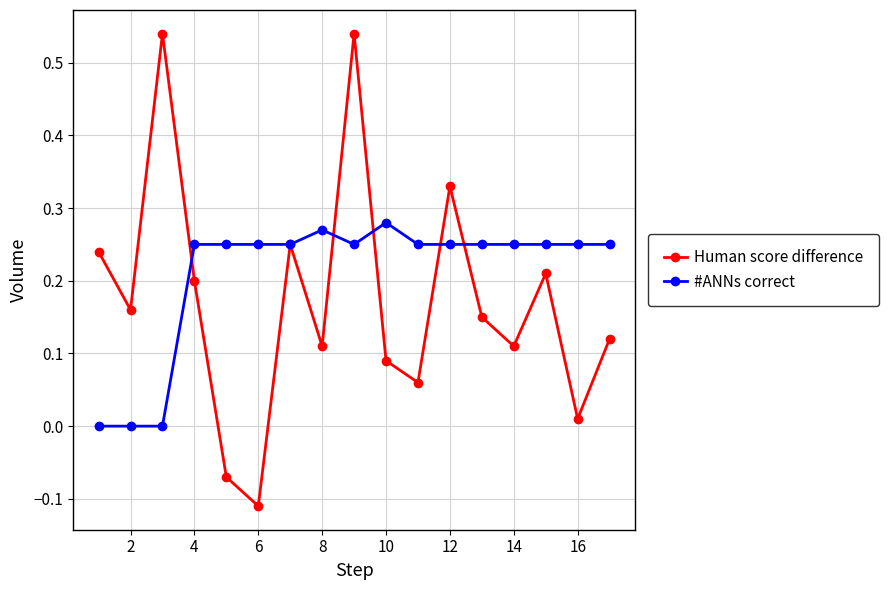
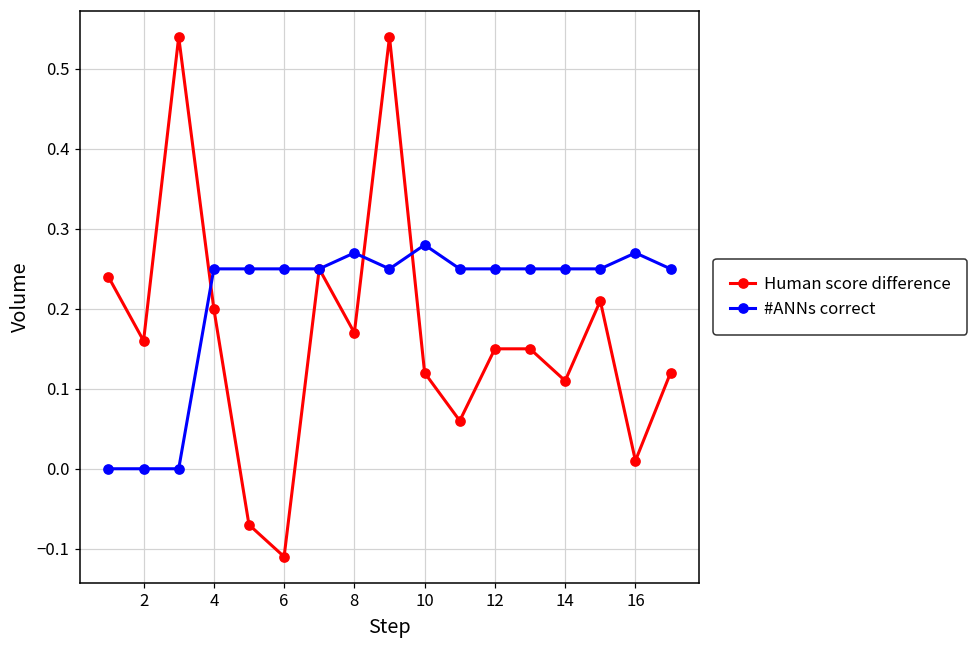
  {
    "Human score difference": {
      "2": 0.16,
      "4": 0.20,
      "6": -0.11,
-     "8": 0.11,
-     "10": 0.09,
-     "12": 0.33,
+     "8": 0.17,
+     "10": 0.12,
+     "12": 0.15,
      "14": 0.11,
      "16": 0.01
    },
    "#ANNs correct": {
      "2": 0.00,
      "4": 0.25,
      "6": 0.25,
      "8": 0.27,
      "10": 0.28,
      "12": 0.25,
      "14": 0.25,
-     "16": 0.25
+     "16": 0.27
    }
  }
